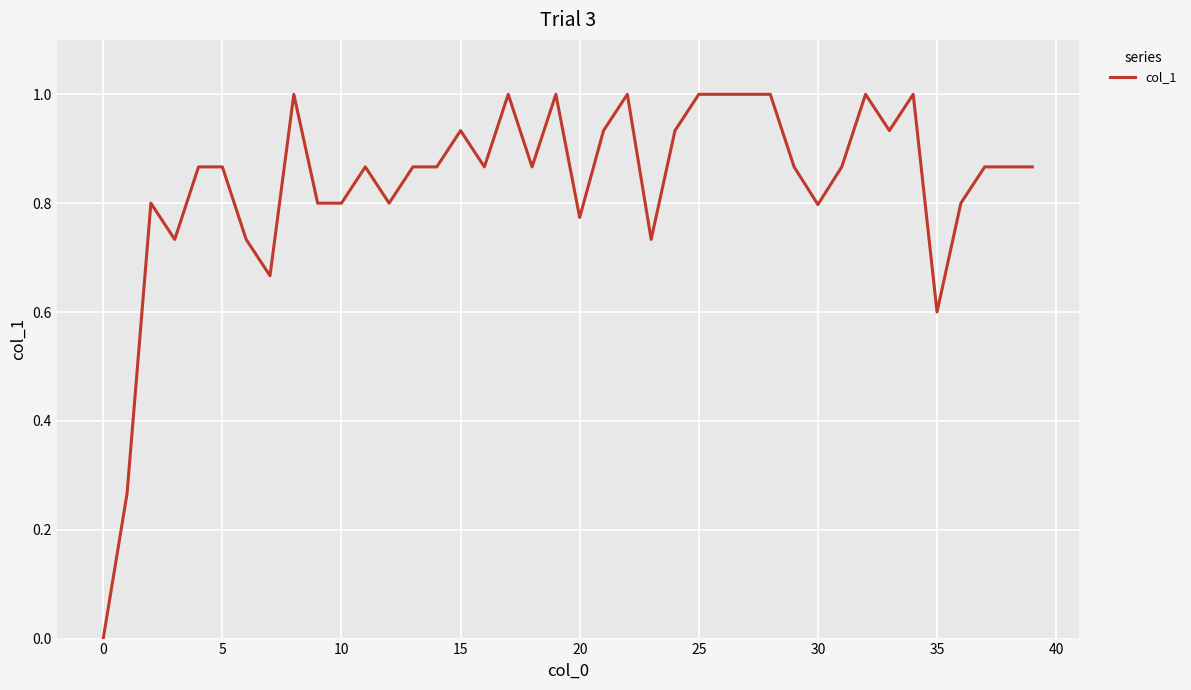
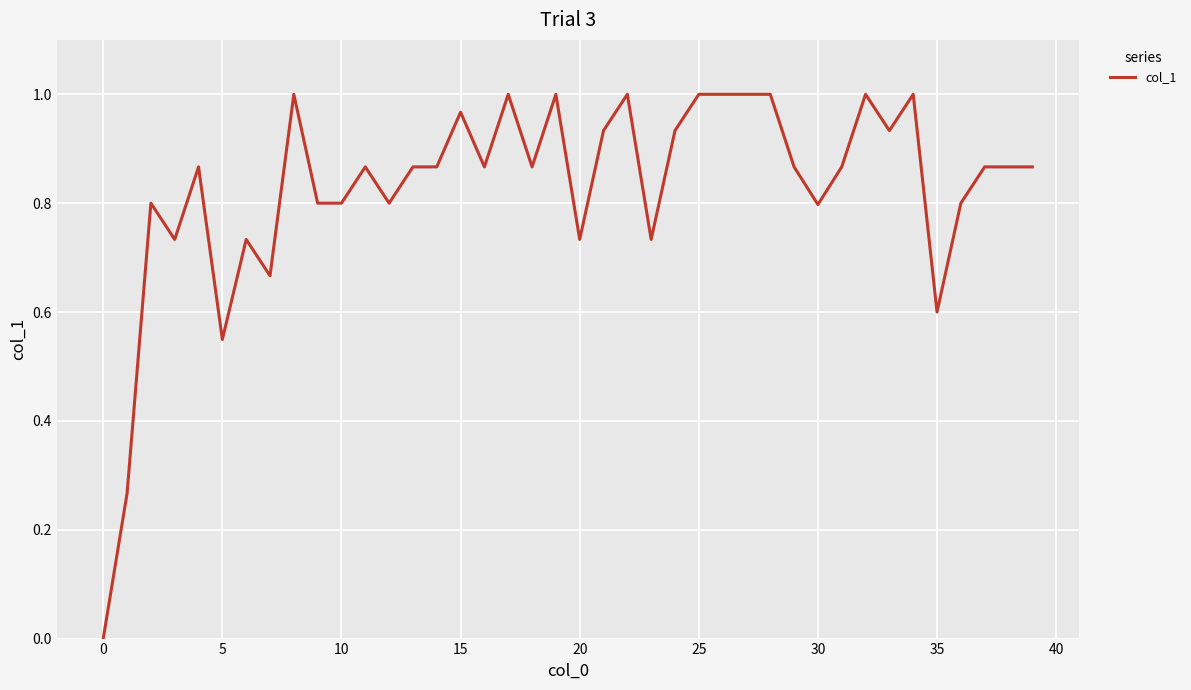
  {
    "0": 0.00,
-   "5": 0.87,
+   "5": 0.55,
    "10": 0.80,
-   "15": 0.93,
-   "20": 0.77,
+   "15": 0.97,
+   "20": 0.73,
    "25": 1.00,
    "30": 0.80,
    "35": 0.60
  }
